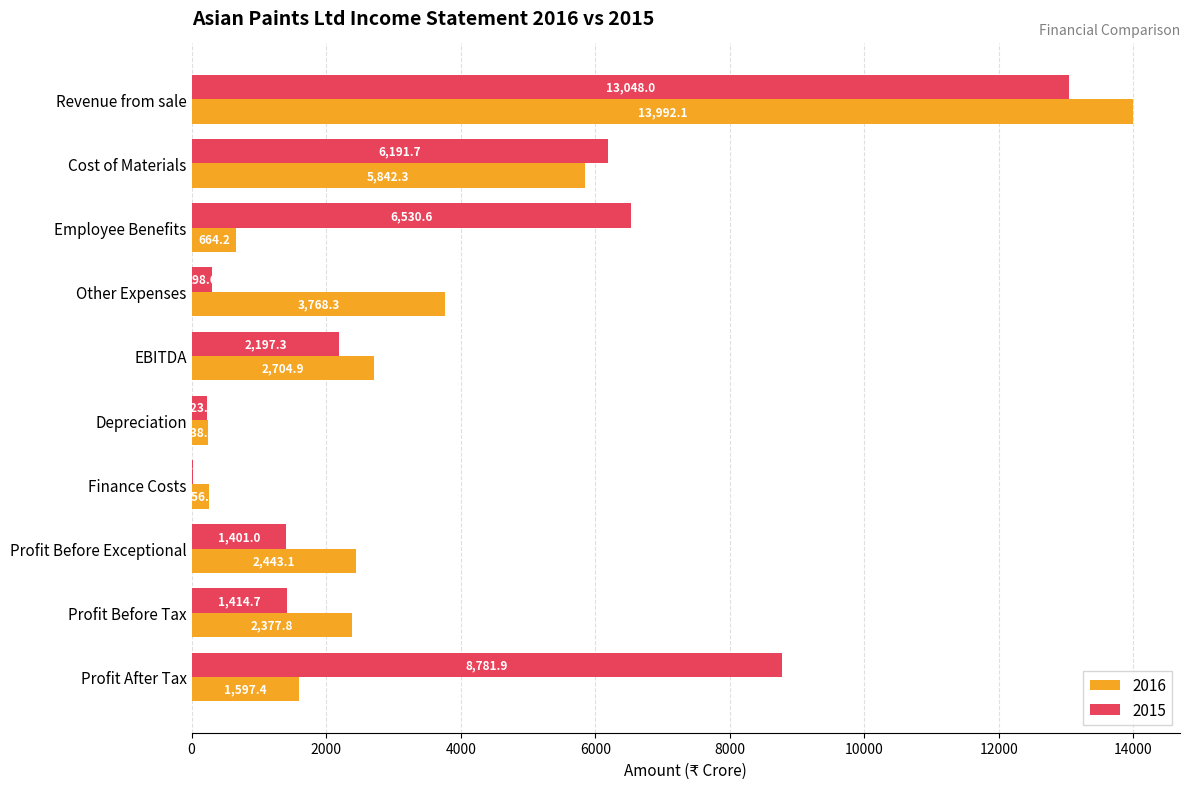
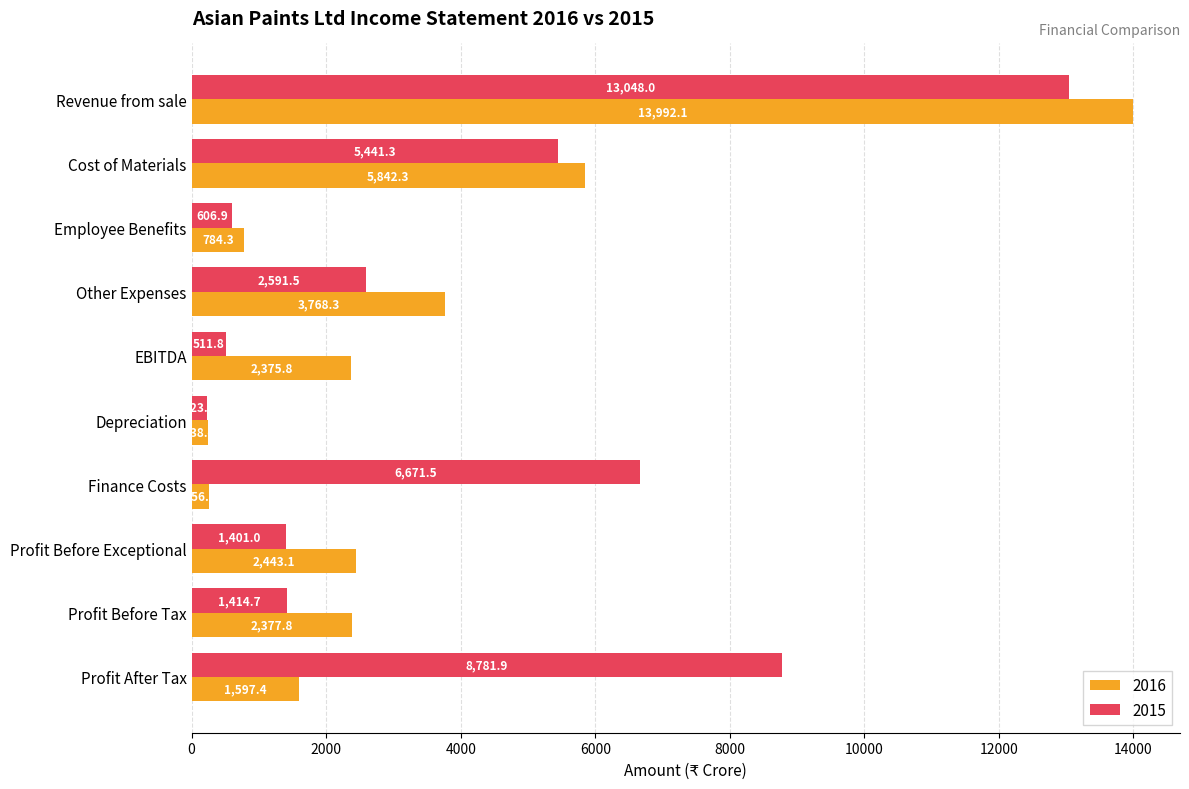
  {
    "2016": {
      "Revenue from sale": "13,992.1",
      "Cost of Materials": "5,842.3",
-     "Employee Benefits": "664.2",
+     "Employee Benefits": "784.3",
      "Other Expenses": "3,768.3",
-     "EBITDA": "2,704.9",
+     "EBITDA": "2,375.8",
      "Profit Before Exceptional": "2,443.1",
      "Profit Before Tax": "2,377.8",
      "Profit After Tax": "1,597.4"
    },
    "2015": {
      "Revenue from sale": "13,048.0",
-     "Cost of Materials": "6,191.7",
-     "Employee Benefits": "6,530.6",
-     "Other Expenses": "298.6",
-     "EBITDA": "2,197.3",
-     "Finance Costs": "0",
+     "Cost of Materials": "5,441.3",
+     "Employee Benefits": "606.9",
+     "Other Expenses": "2,591.5",
+     "EBITDA": "511.8",
+     "Finance Costs": "6700",
      "Profit Before Exceptional": "1,401.0",
      "Profit Before Tax": "1,414.7",
      "Profit After Tax": "8,781.9"
    }
  }
